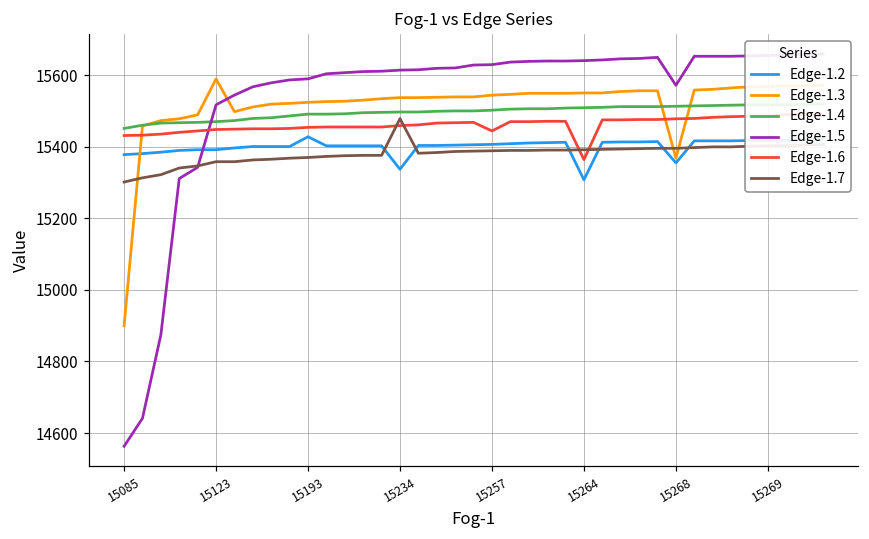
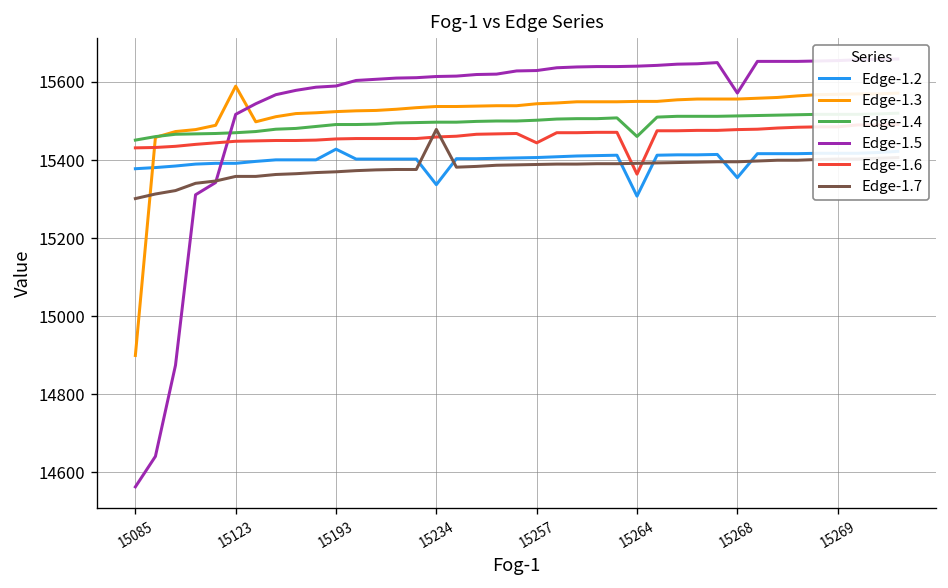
  {
    "Edge-1.2": {
      "15085": 15380,
      "15123": 15390,
      "15193": 15430,
      "15234": 15340,
      "15257": 15410,
      "15264": 15310,
      "15268": 15350
    },
    "Edge-1.3": {
      "15085": 14900,
      "15123": 15590,
      "15193": 15520,
      "15234": 15540,
      "15257": 15540,
      "15264": 15550,
-     "15268": 15370
+     "15268": 15560
    },
    "Edge-1.4": {
      "15085": 15450,
      "15123": 15470,
      "15193": 15490,
      "15234": 15500,
      "15257": 15500,
-     "15264": 15510,
+     "15264": 15460,
      "15268": 15510
    },
    "Edge-1.5": {
      "15085": 14560,
      "15123": 15520,
      "15193": 15590,
      "15234": 15610,
      "15257": 15630,
      "15264": 15640,
      "15268": 15570
    },
    "Edge-1.6": {
      "15085": 15430,
      "15123": 15450,
      "15193": 15450,
      "15234": 15460,
      "15257": 15440,
      "15264": 15360,
      "15268": 15480
    },
    "Edge-1.7": {
      "15085": 15300,
      "15123": 15360,
      "15193": 15370,
      "15234": 15480,
      "15257": 15390,
      "15264": 15390,
      "15268": 15400
    }
  }
